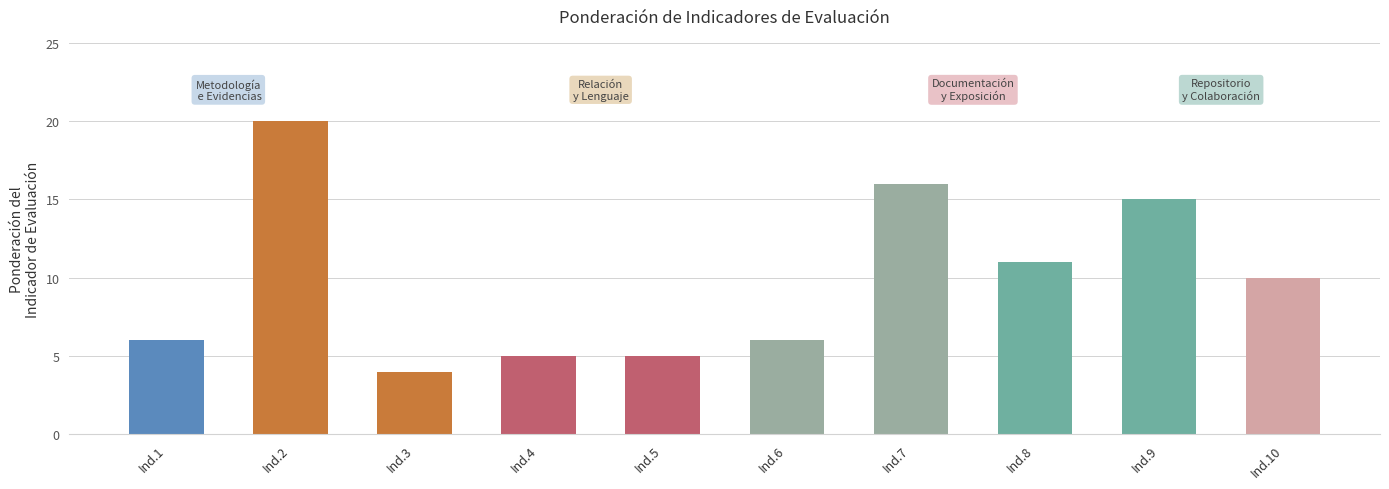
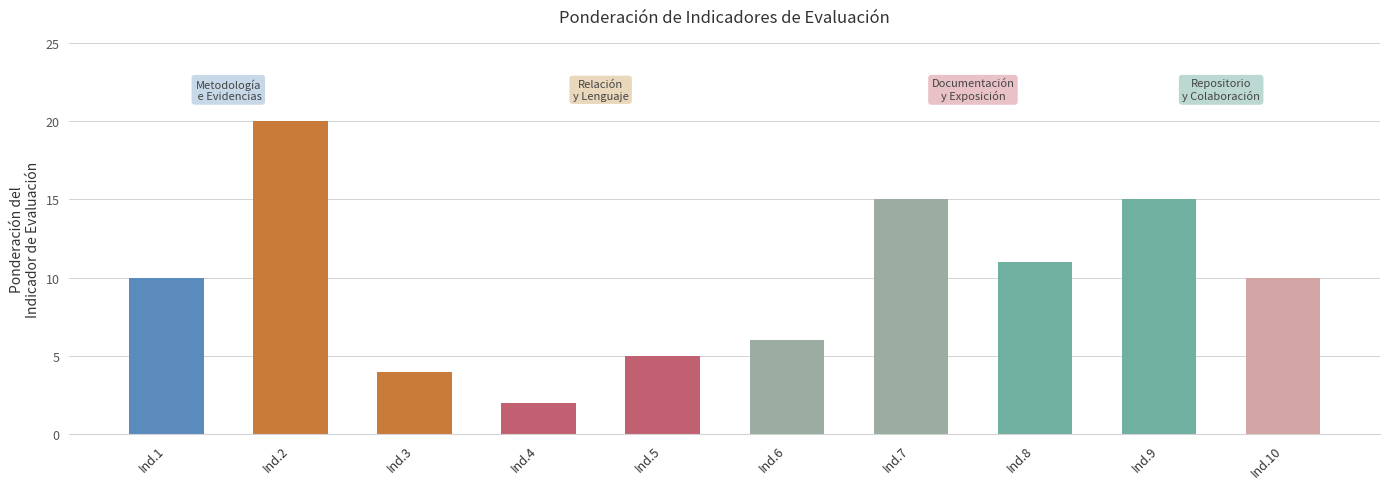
  {
-   "Ind.1": 6,
+   "Ind.1": 10,
    "Ind.2": 20,
    "Ind.3": 4,
-   "Ind.4": 5,
+   "Ind.4": 2,
    "Ind.5": 5,
    "Ind.6": 6,
-   "Ind.7": 16,
+   "Ind.7": 15,
    "Ind.8": 11,
    "Ind.9": 15,
    "Ind.10": 10
  }
